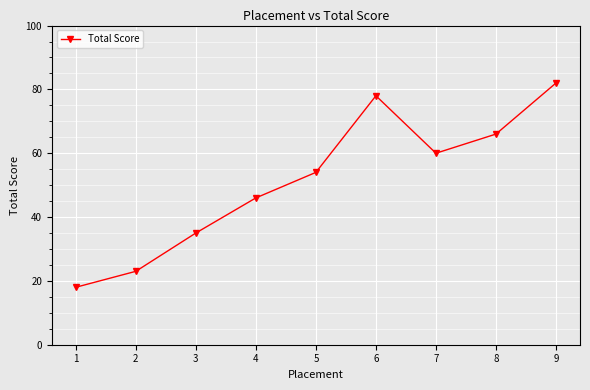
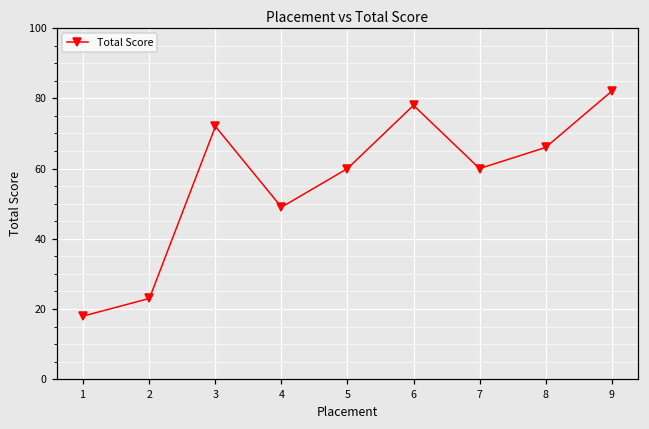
  {
    "1": 18,
    "2": 23,
-   "3": 35,
-   "4": 46,
-   "5": 54,
+   "3": 72,
+   "4": 49,
+   "5": 60,
    "6": 78,
    "7": 60,
    "8": 66,
    "9": 82
  }
